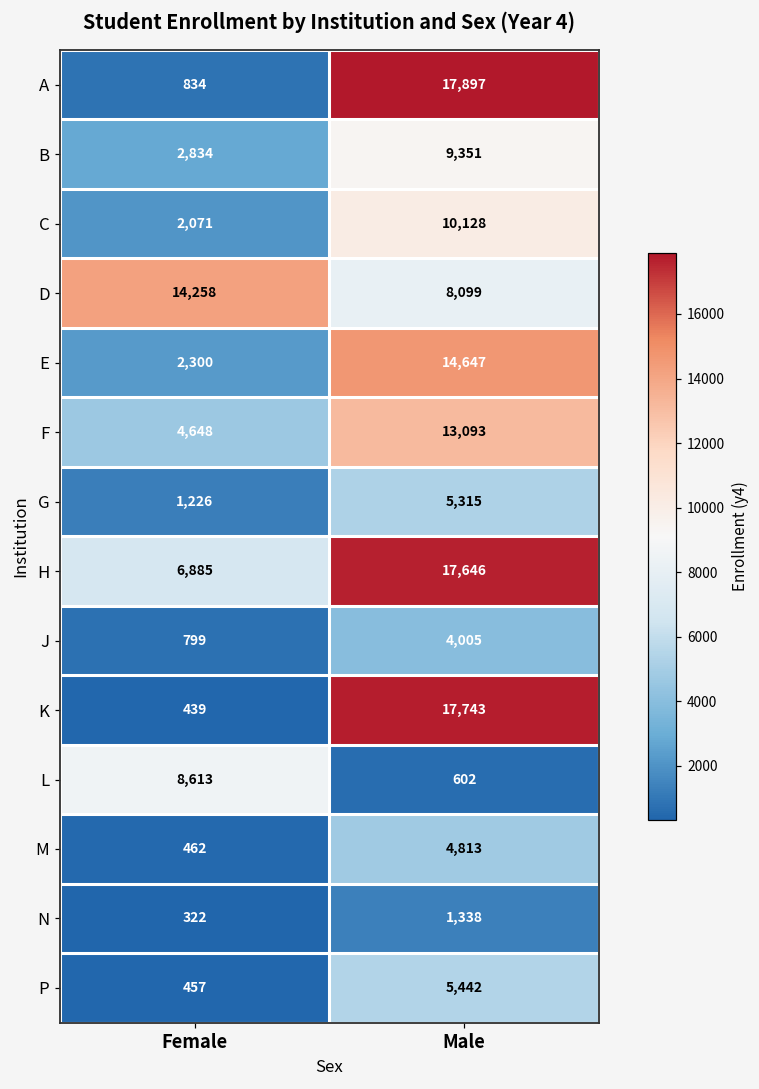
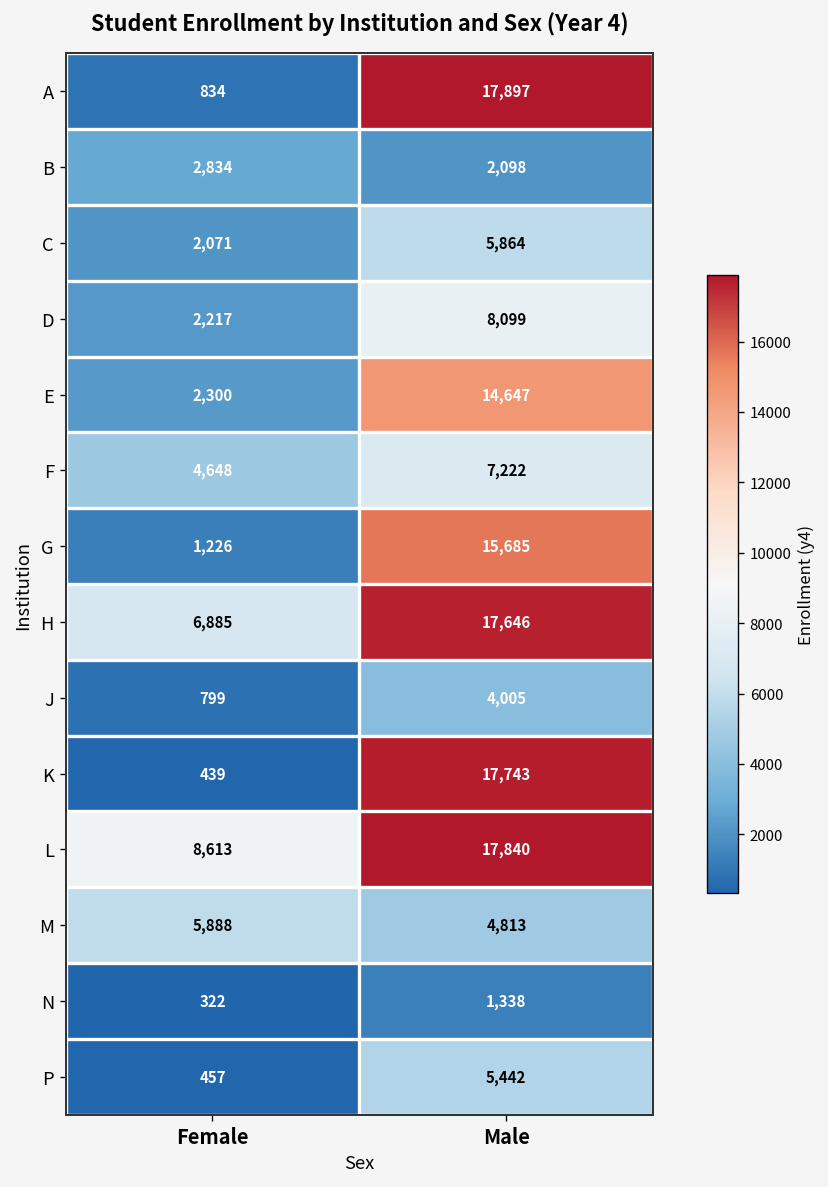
  {
    "A": {
      "Female": "834",
      "Male": "17,897"
    },
    "B": {
      "Female": "2,834",
-     "Male": "9,351"
+     "Male": "2,098"
    },
    "C": {
      "Female": "2,071",
-     "Male": "10,128"
+     "Male": "5,864"
    },
    "D": {
-     "Female": "14,258",
+     "Female": "2,217",
      "Male": "8,099"
    },
    "E": {
      "Female": "2,300",
      "Male": "14,647"
    },
    "F": {
      "Female": "4,648",
-     "Male": "13,093"
+     "Male": "7,222"
    },
    "G": {
      "Female": "1,226",
-     "Male": "5,315"
+     "Male": "15,685"
    },
    "H": {
      "Female": "6,885",
      "Male": "17,646"
    },
    "J": {
      "Female": "799",
      "Male": "4,005"
    },
    "K": {
      "Female": "439",
      "Male": "17,743"
    },
    "L": {
      "Female": "8,613",
-     "Male": "602"
+     "Male": "17,840"
    },
    "M": {
-     "Female": "462",
+     "Female": "5,888",
      "Male": "4,813"
    },
    "N": {
      "Female": "322",
      "Male": "1,338"
    },
    "P": {
      "Female": "457",
      "Male": "5,442"
    }
  }
